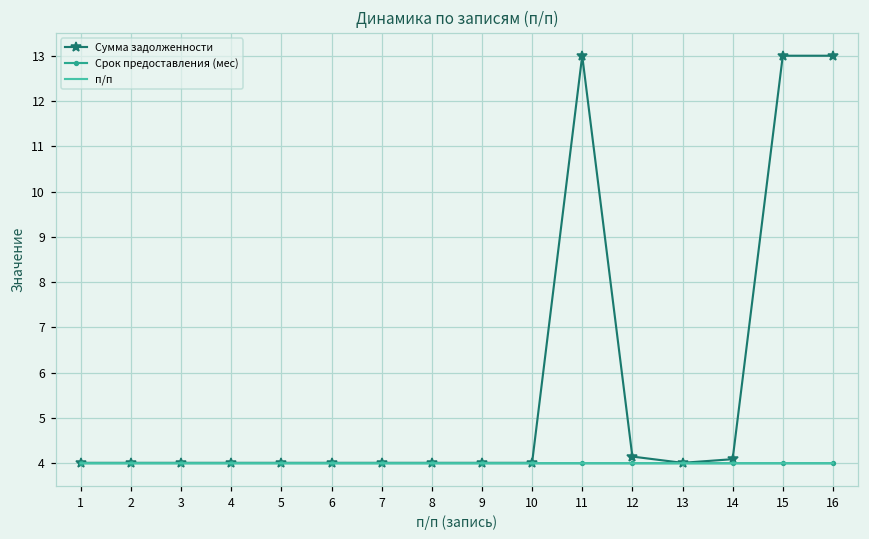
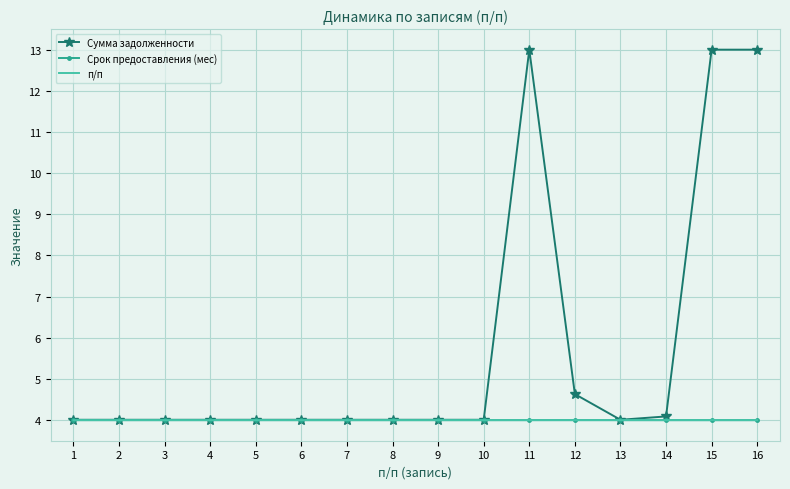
  {
    "Сумма задолженности": {
      "11": 13.0,
-     "12": 4.1,
+     "12": 4.6,
      "14": 4.1,
      "15": 13.0,
      "16": 13.0
    },
    "п/п": {
      "11": 4.0,
      "12": 4.0,
      "14": 4.0,
      "15": 4.0,
      "16": 4.0
    }
  }
